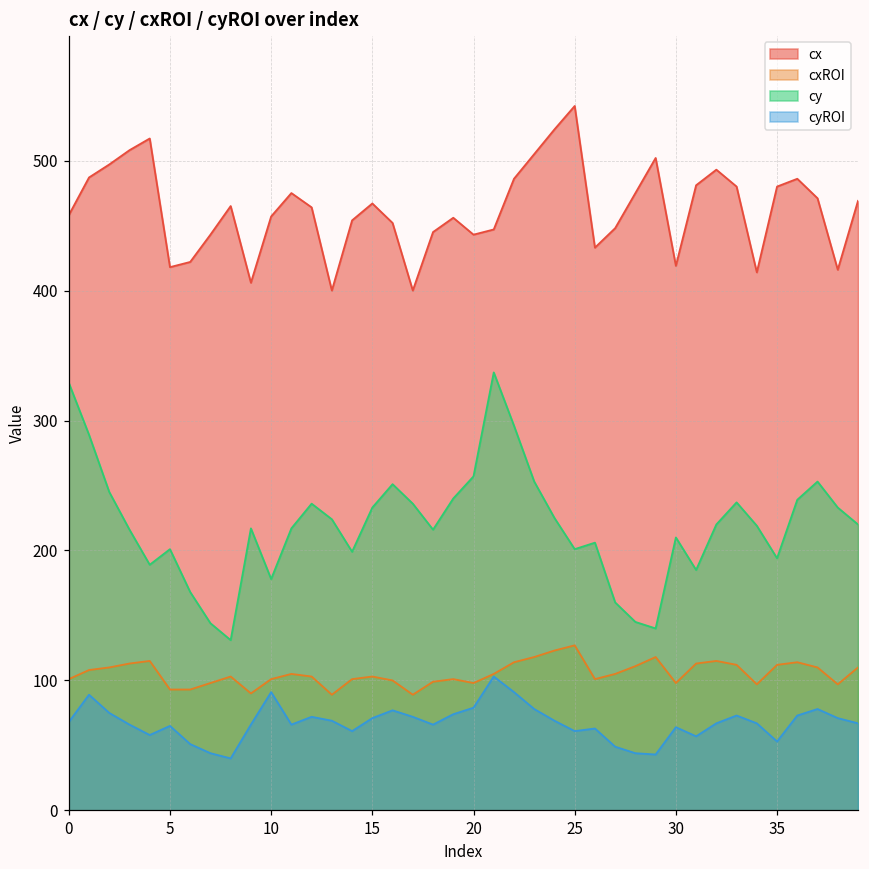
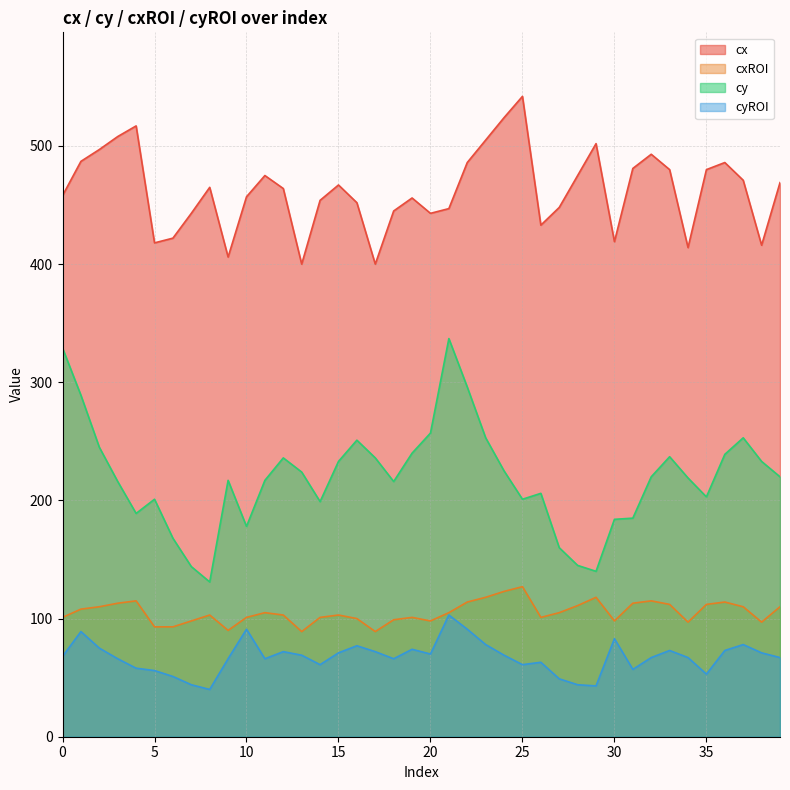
  {
    "cy": {
      "0": 329,
      "5": 201,
      "10": 178,
      "15": 233,
      "20": 257,
      "25": 201,
-     "30": 210,
-     "35": 194
+     "30": 184,
+     "35": 203
    },
    "cyROI": {
      "0": 68,
-     "5": 65,
+     "5": 56,
      "10": 91,
      "15": 71,
-     "20": 79,
+     "20": 70,
      "25": 61,
-     "30": 64,
+     "30": 83,
      "35": 53
    }
  }
